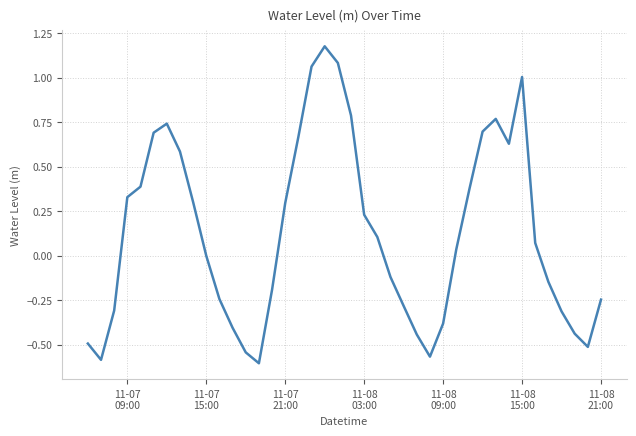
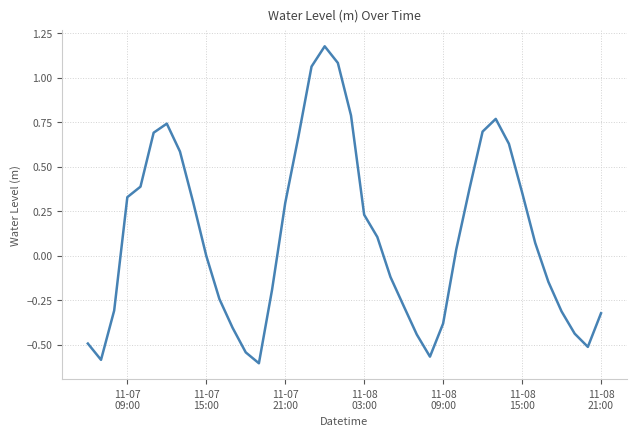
  {
    "11-07 09:00": 0.33,
    "11-07 15:00": 0.00,
    "11-07 21:00": 0.30,
    "11-08 03:00": 0.23,
    "11-08 09:00": -0.38,
-   "11-08 15:00": 1.00,
-   "11-08 21:00": -0.25
+   "11-08 15:00": 0.36,
+   "11-08 21:00": -0.32
  }
